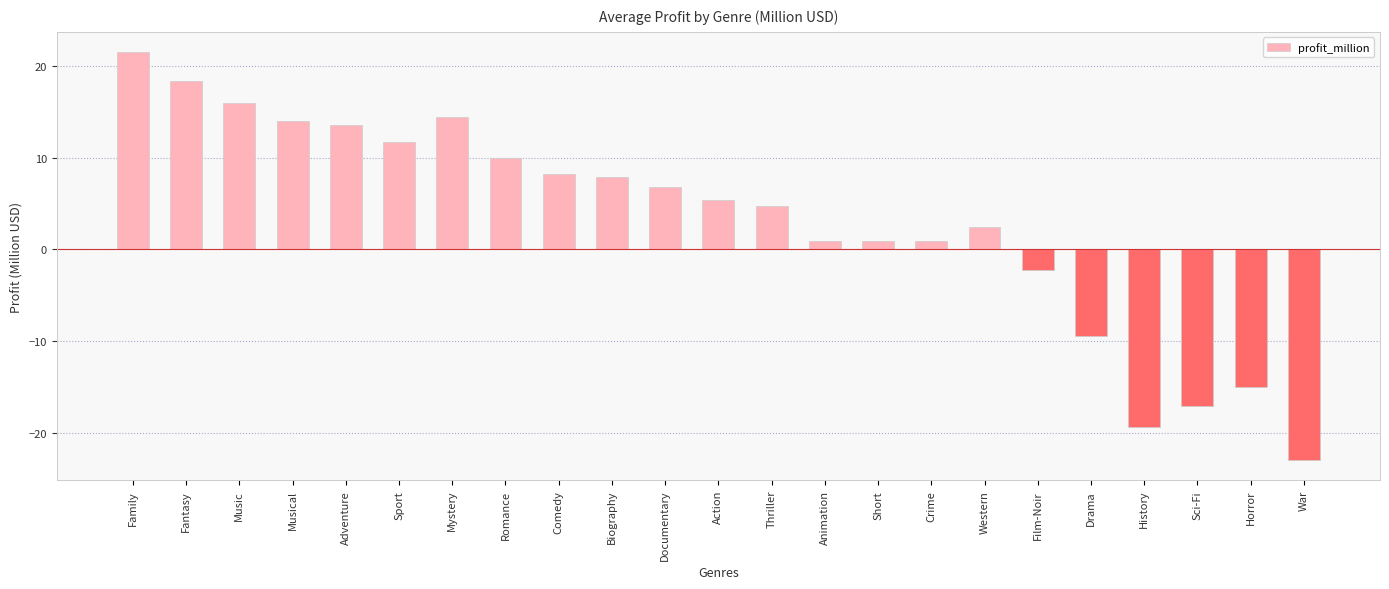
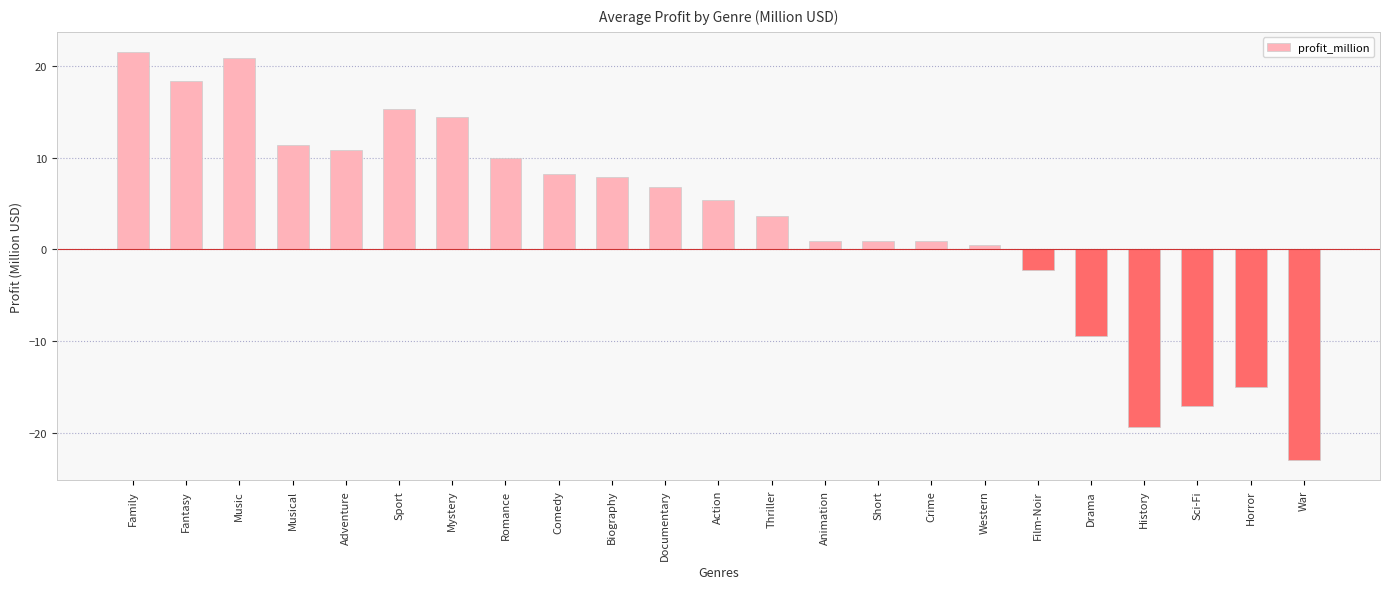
  {
    "Family": 21,
    "Fantasy": 18,
-   "Music": 16,
-   "Musical": 14,
-   "Adventure": 14,
-   "Sport": 12,
+   "Music": 21,
+   "Musical": 11,
+   "Adventure": 11,
+   "Sport": 15,
    "Mystery": 14,
    "Romance": 10,
    "Comedy": 8,
    "Biography": 8,
    "Documentary": 7,
    "Action": 5,
-   "Thriller": 5,
+   "Thriller": 4,
    "Animation": 1,
    "Short": 1,
    "Crime": 1,
-   "Western": 2,
+   "Western": 0,
    "Film-Noir": -2,
    "Drama": -9,
    "History": -19,
    "Sci-Fi": -17,
    "Horror": -15,
    "War": -23
  }
